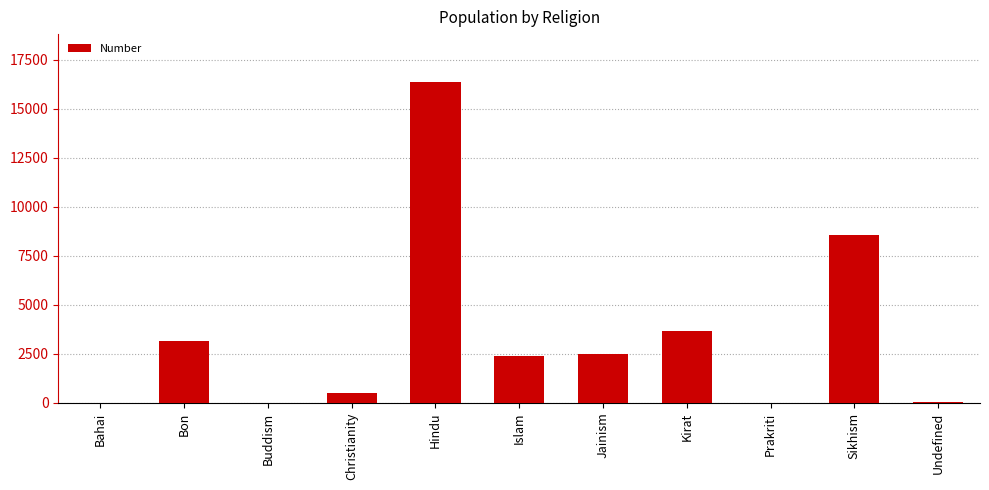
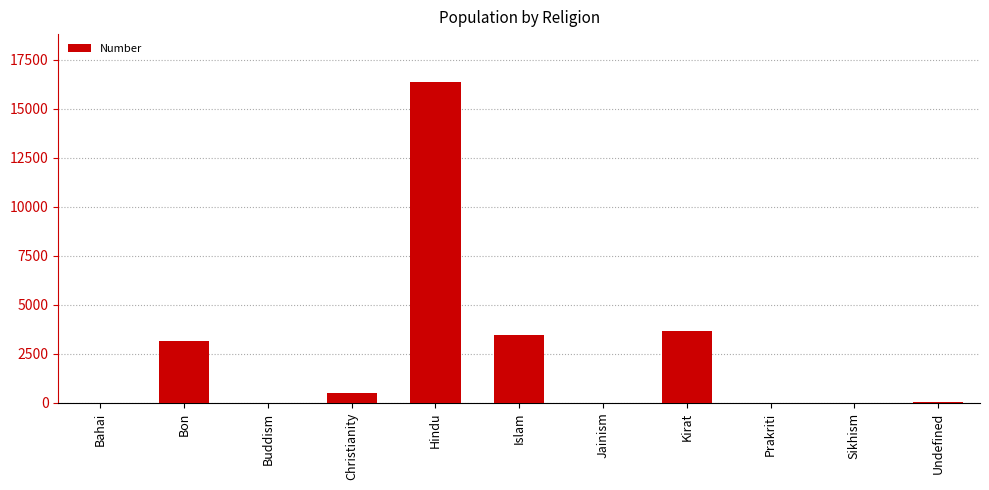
  {
    "Bahai": 0,
    "Bon": 3100,
    "Buddism": 0,
    "Christianity": 500,
    "Hindu": 16300,
-   "Islam": 2400,
-   "Jainism": 2500,
+   "Islam": 3500,
+   "Jainism": 0,
    "Kirat": 3700,
-   "Sikhism": 8600
+   "Sikhism": 0
  }
